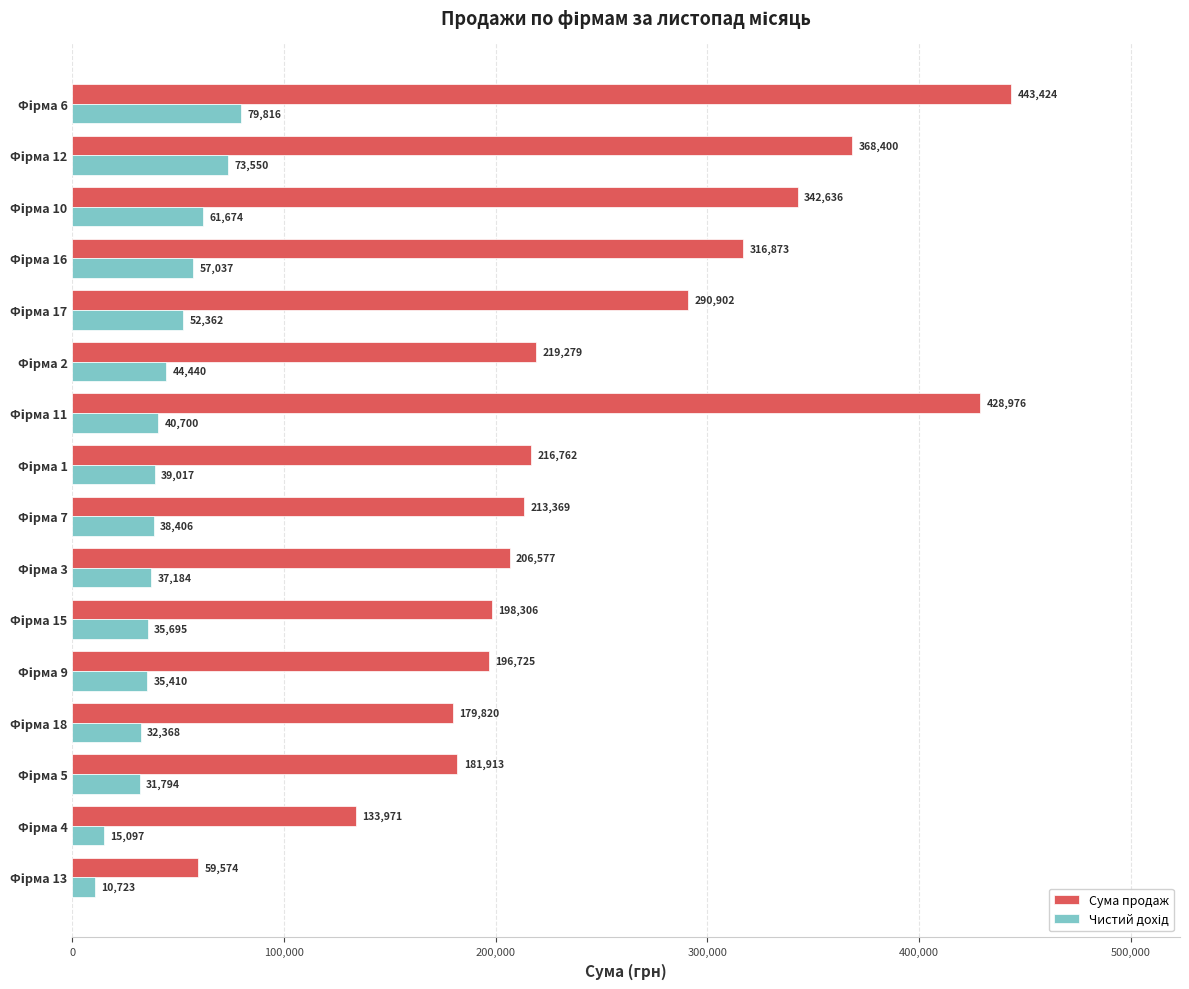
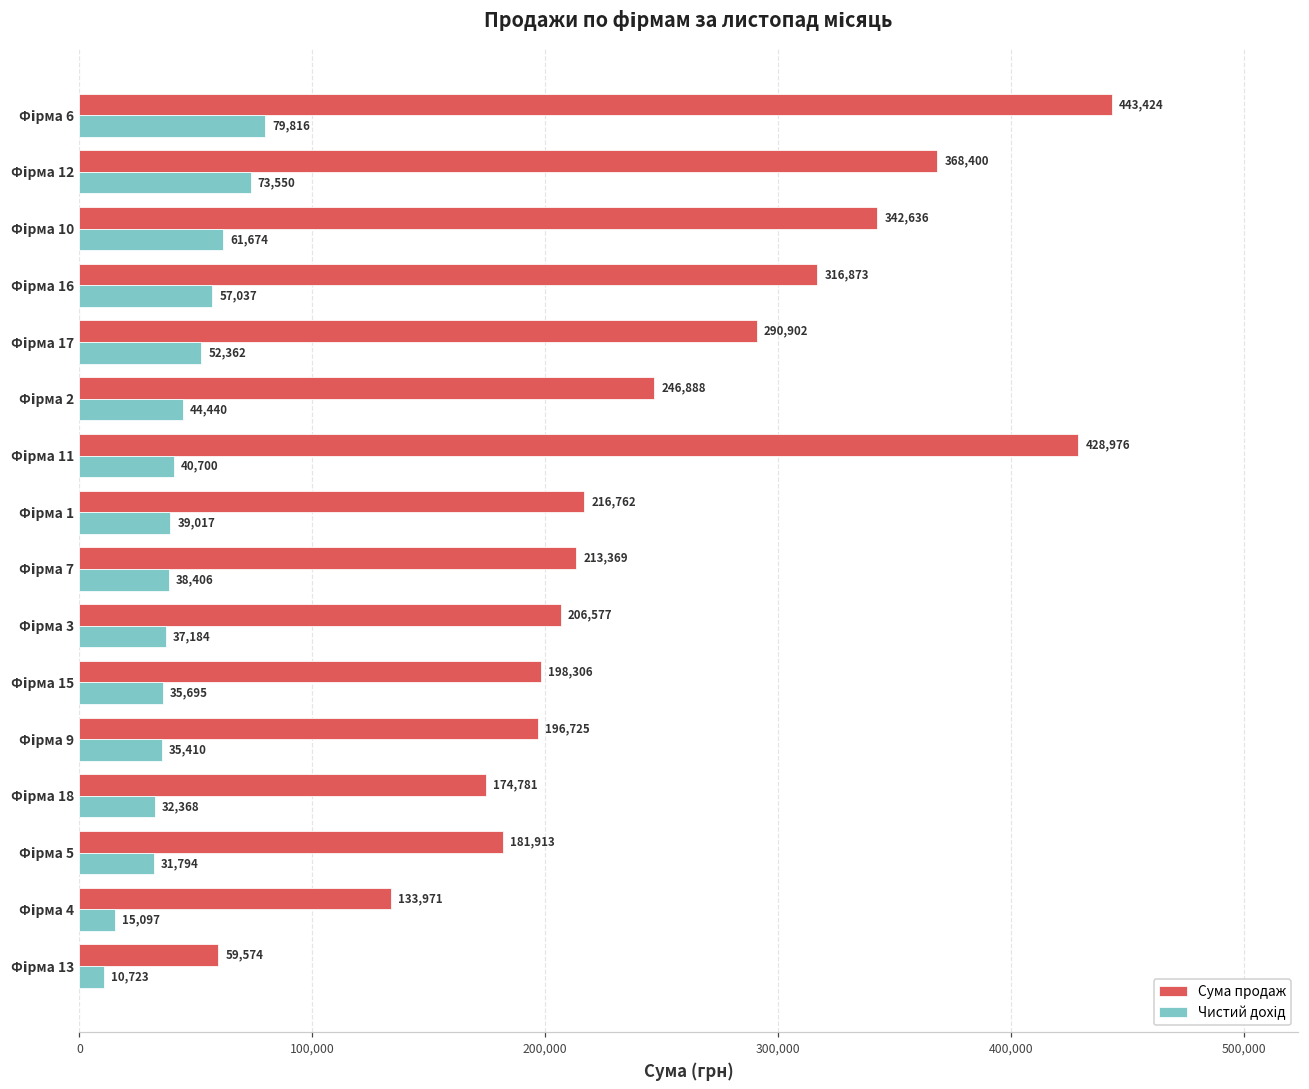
  {
    "Сума продаж": {
      "Фірма 6": "443,424",
      "Фірма 12": "368,400",
      "Фірма 10": "342,636",
      "Фірма 16": "316,873",
      "Фірма 17": "290,902",
-     "Фірма 2": "219,279",
+     "Фірма 2": "246,888",
      "Фірма 11": "428,976",
      "Фірма 1": "216,762",
      "Фірма 7": "213,369",
      "Фірма 3": "206,577",
      "Фірма 15": "198,306",
      "Фірма 9": "196,725",
-     "Фірма 18": "179,820",
+     "Фірма 18": "174,781",
      "Фірма 5": "181,913",
      "Фірма 4": "133,971",
      "Фірма 13": "59,574"
    },
    "Чистий дохід": {
      "Фірма 6": "79,816",
      "Фірма 12": "73,550",
      "Фірма 10": "61,674",
      "Фірма 16": "57,037",
      "Фірма 17": "52,362",
      "Фірма 2": "44,440",
      "Фірма 11": "40,700",
      "Фірма 1": "39,017",
      "Фірма 7": "38,406",
      "Фірма 3": "37,184",
      "Фірма 15": "35,695",
      "Фірма 9": "35,410",
      "Фірма 18": "32,368",
      "Фірма 5": "31,794",
      "Фірма 4": "15,097",
      "Фірма 13": "10,723"
    }
  }
